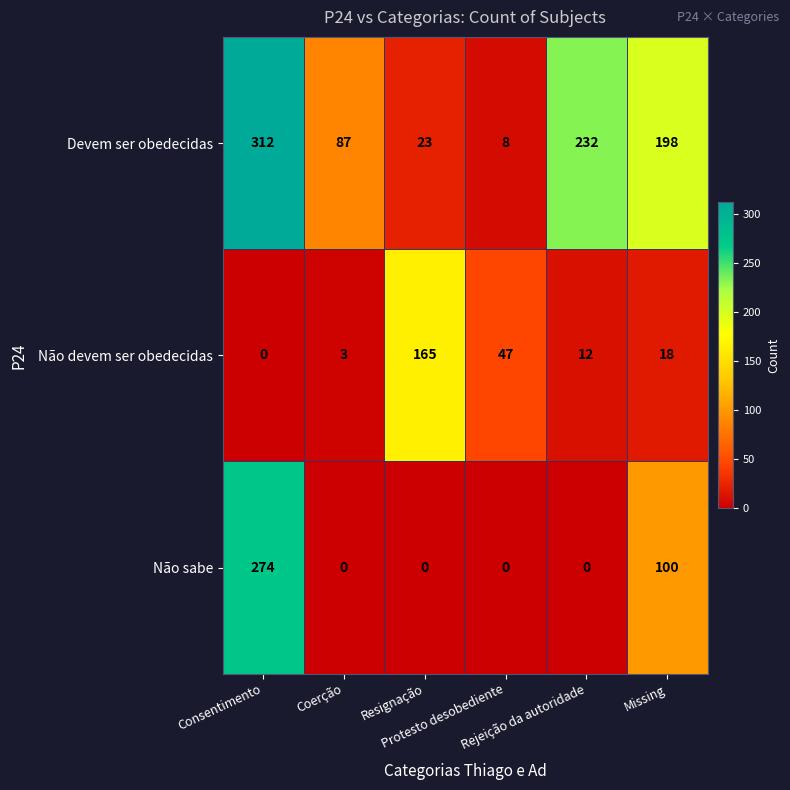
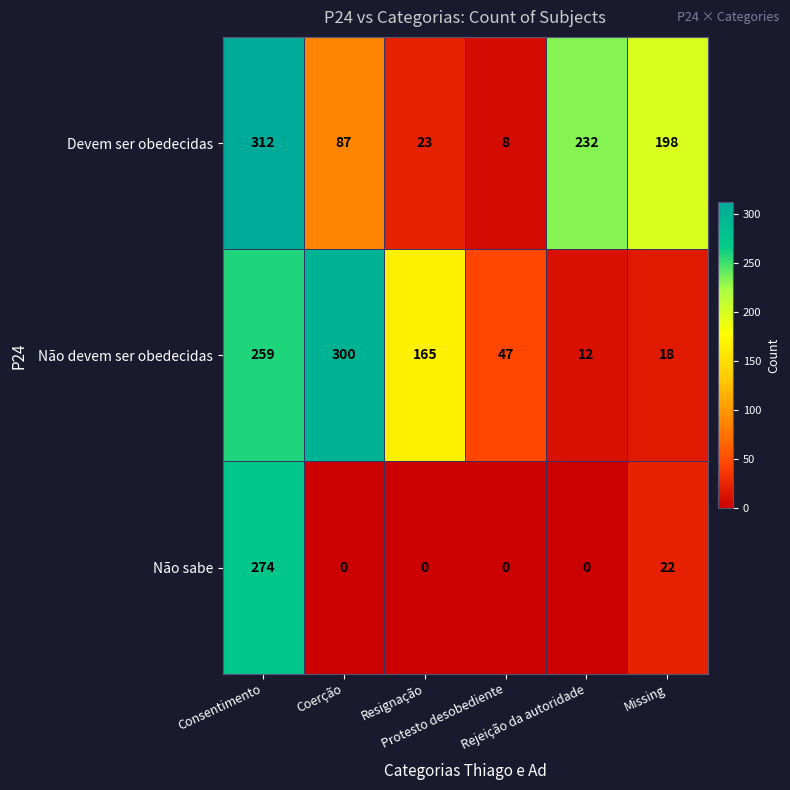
  {
    "Devem ser obedecidas": {
      "Consentimento": 312,
      "Coerção": 87,
      "Resignação": 23,
      "Protesto desobediente": 8,
      "Rejeição da autoridade": 232,
      "Missing": 198
    },
    "Não devem ser obedecidas": {
-     "Consentimento": 0,
-     "Coerção": 3,
+     "Consentimento": 259,
+     "Coerção": 300,
      "Resignação": 165,
      "Protesto desobediente": 47,
      "Rejeição da autoridade": 12,
      "Missing": 18
    },
    "Não sabe": {
      "Consentimento": 274,
      "Coerção": 0,
      "Resignação": 0,
      "Protesto desobediente": 0,
      "Rejeição da autoridade": 0,
-     "Missing": 100
+     "Missing": 22
    }
  }
